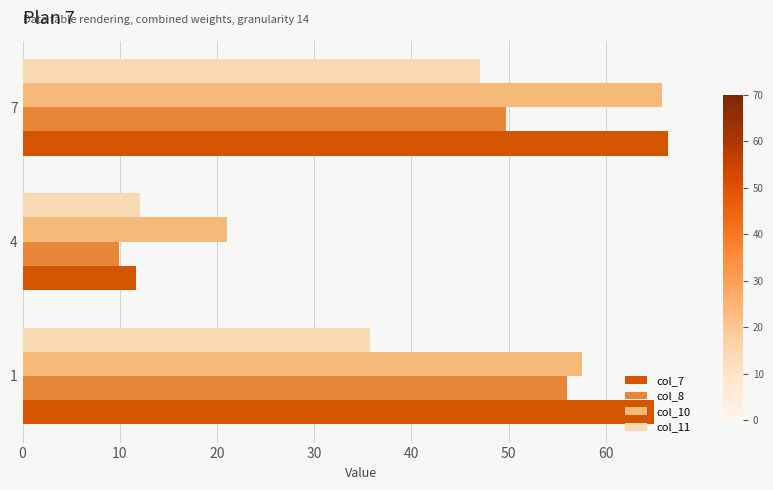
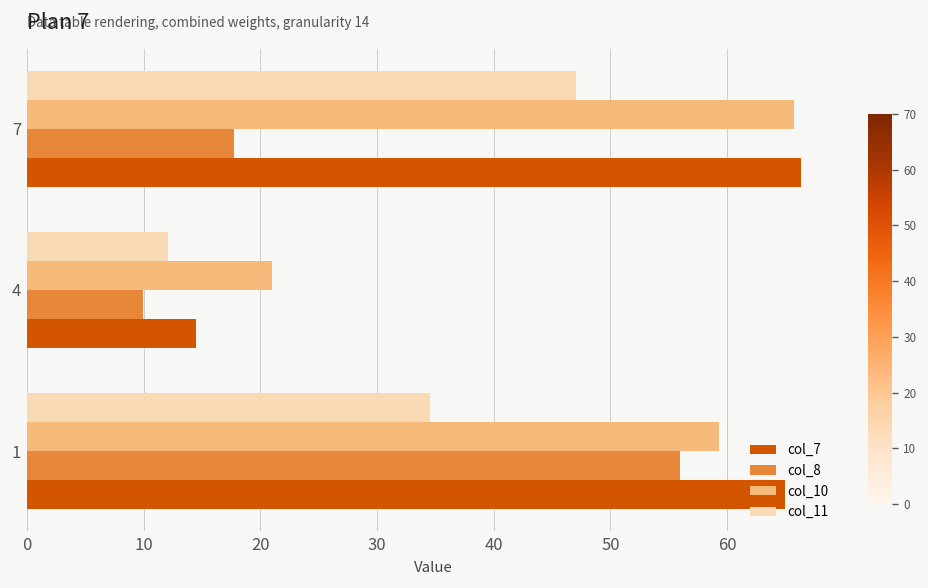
  {
    "col_7": {
      "7": 66,
-     "4": 12,
+     "4": 14,
      "1": 65
    },
    "col_8": {
-     "7": 50,
+     "7": 18,
      "4": 10,
      "1": 56
    },
    "col_10": {
      "7": 66,
      "4": 21,
-     "1": 58
+     "1": 59
    },
    "col_11": {
      "7": 47,
      "4": 12,
-     "1": 36
+     "1": 35
    }
  }
